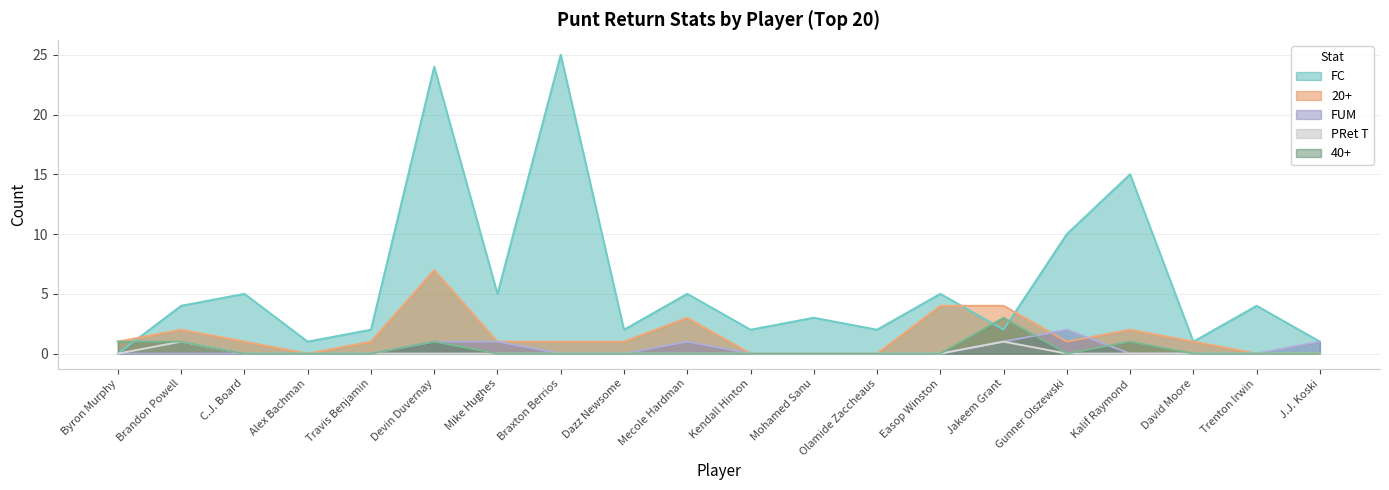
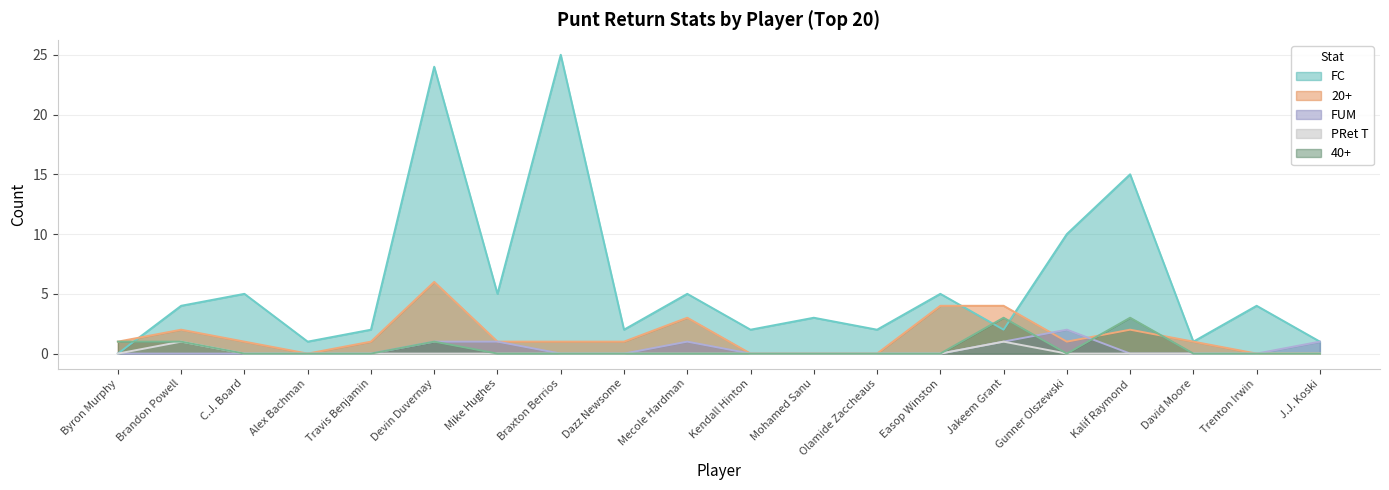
  {
    "20+": {
      "Brandon Powell": 2,
      "C.J. Board": 1,
      "Travis Benjamin": 1,
-     "Devin Duvernay": 7,
+     "Devin Duvernay": 6,
      "Braxton Berrios": 1,
      "Dazz Newsome": 1,
      "Mecole Hardman": 3,
      "Easop Winston": 4,
      "Jakeem Grant": 4,
      "Gunner Olszewski": 1,
      "Kalif Raymond": 2
    },
    "40+": {
      "Jakeem Grant": 3,
-     "Kalif Raymond": 1
+     "Kalif Raymond": 3
    }
  }
